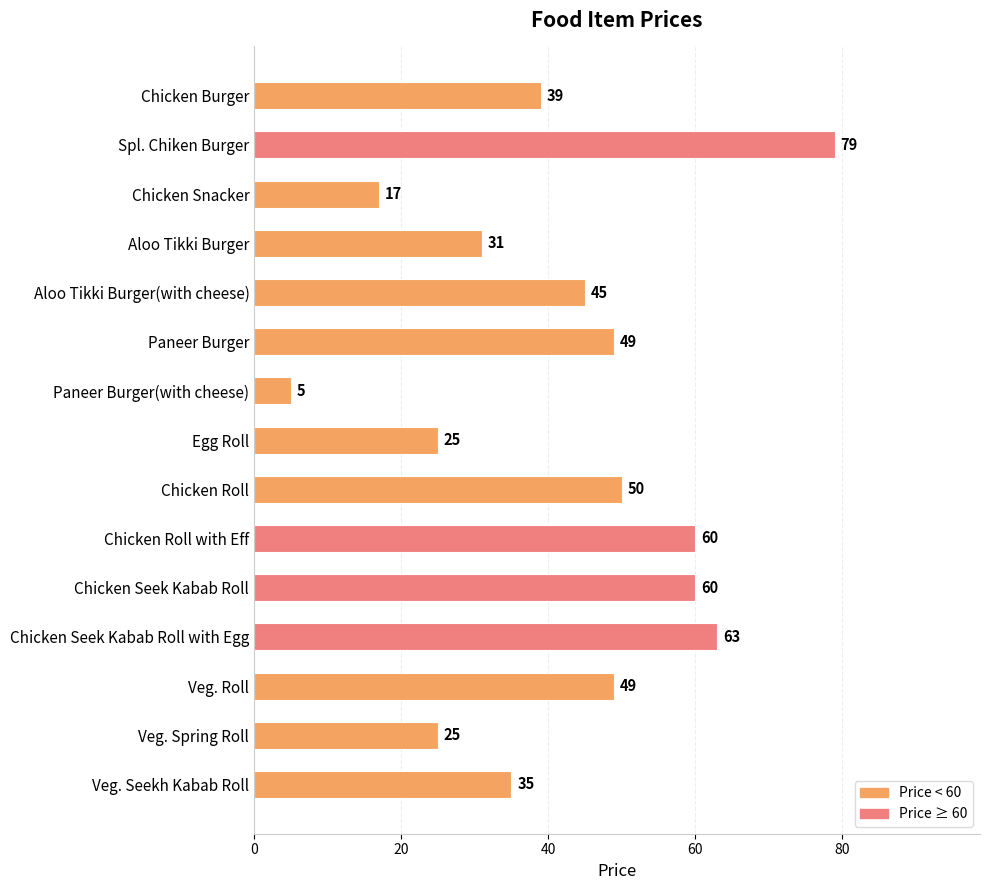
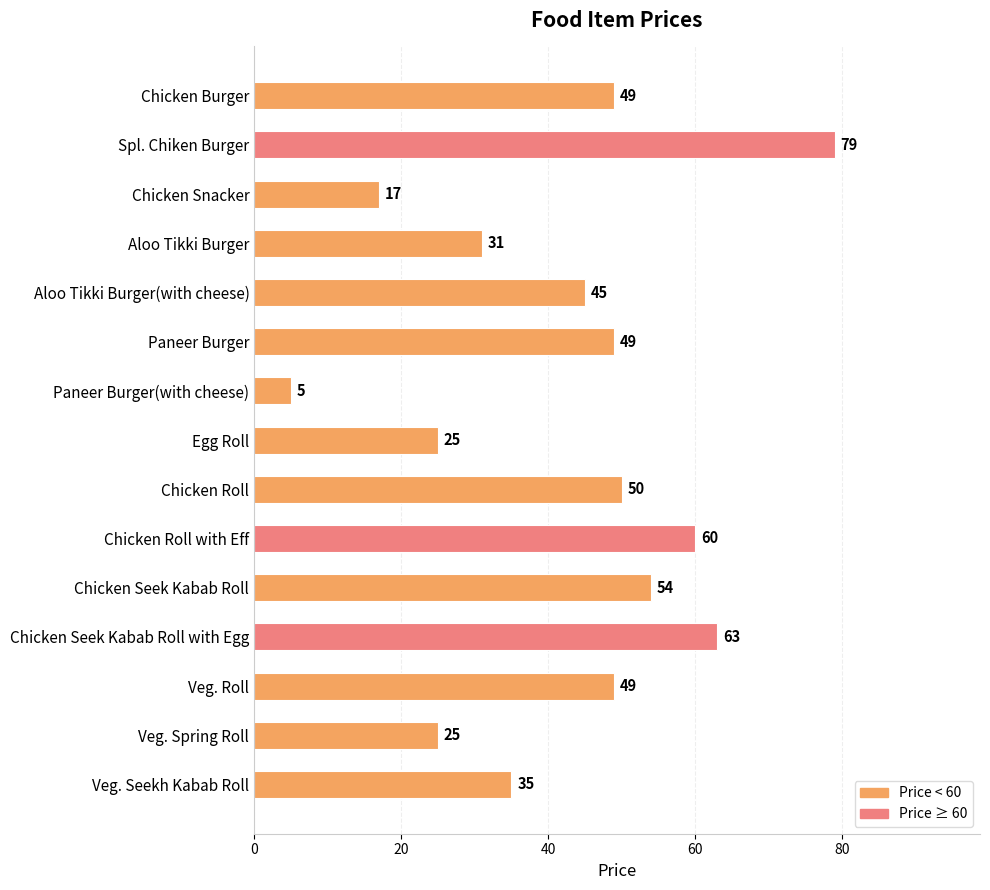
  {
-   "Chicken Burger": 39,
+   "Chicken Burger": 49,
    "Spl. Chiken Burger": 79,
    "Chicken Snacker": 17,
    "Aloo Tikki Burger": 31,
    "Aloo Tikki Burger(with cheese)": 45,
    "Paneer Burger": 49,
    "Paneer Burger(with cheese)": 5,
    "Egg Roll": 25,
    "Chicken Roll": 50,
    "Chicken Roll with Eff": 60,
-   "Chicken Seek Kabab Roll": 60,
+   "Chicken Seek Kabab Roll": 54,
    "Chicken Seek Kabab Roll with Egg": 63,
    "Veg. Roll": 49,
    "Veg. Spring Roll": 25,
    "Veg. Seekh Kabab Roll": 35
  }
